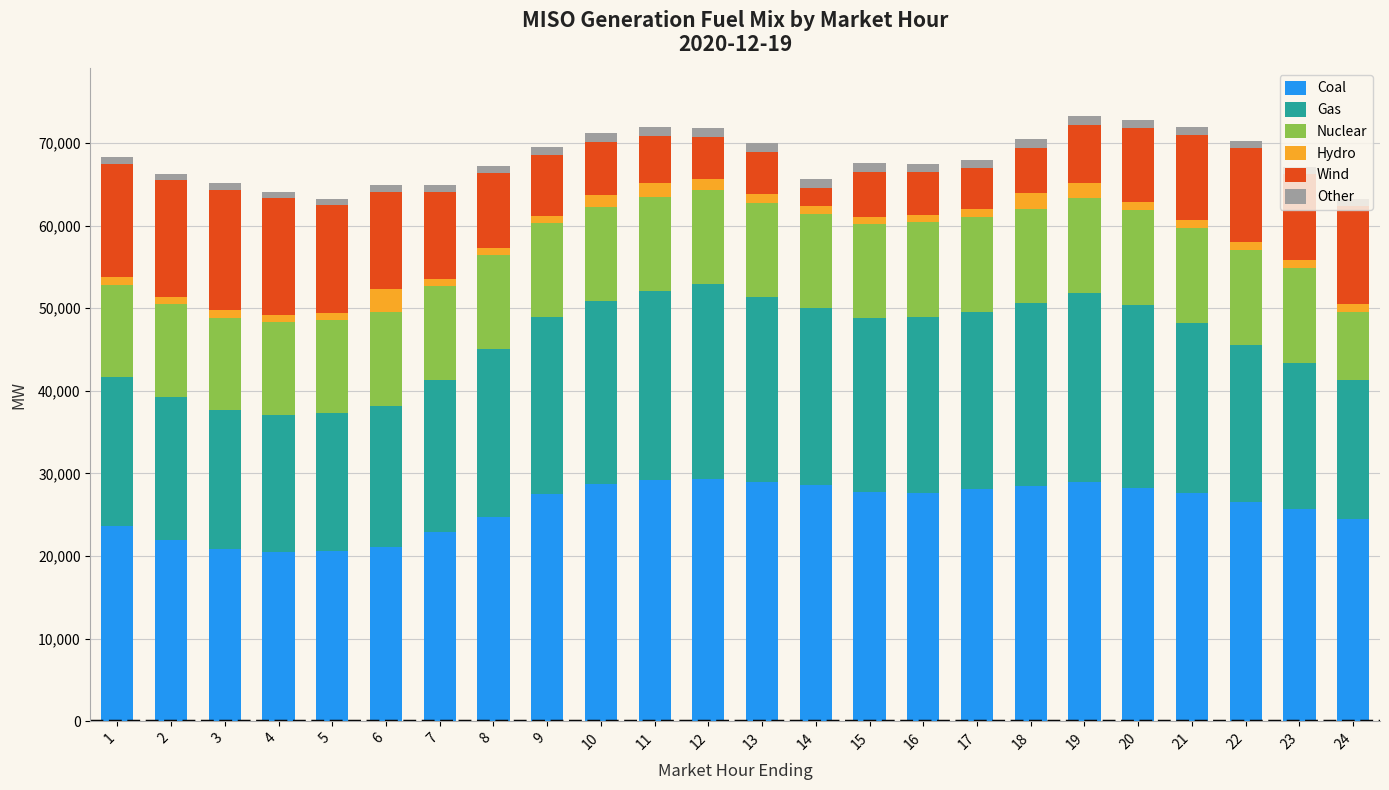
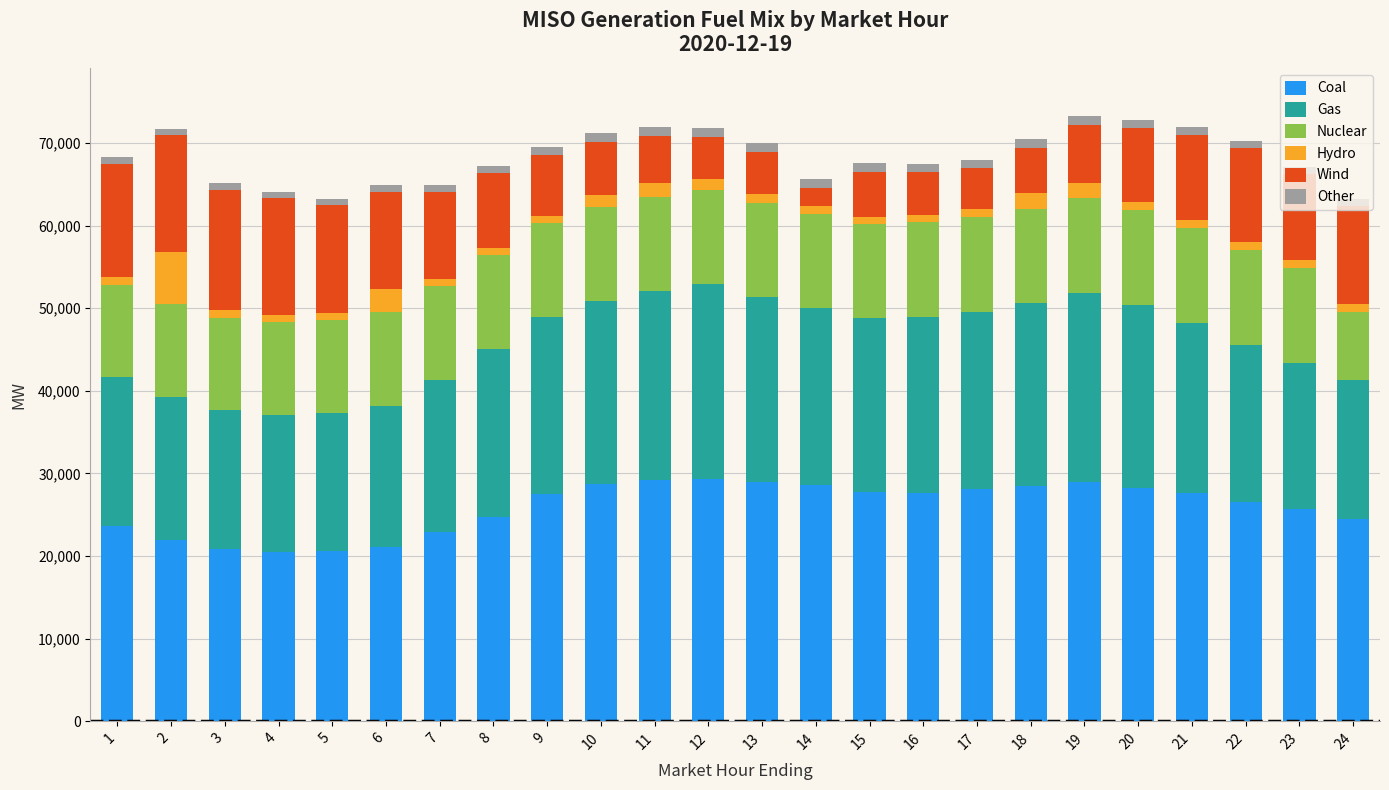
  {
    "Coal": {
      "1": "24,000",
      "2": "22,000",
      "3": "21,000",
      "4": "20,000",
      "5": "21,000",
      "6": "21,000",
      "7": "23,000",
      "8": "25,000",
      "9": "28,000",
      "10": "29,000",
      "11": "29,000",
      "12": "29,000",
      "13": "29,000",
      "14": "29,000",
      "15": "28,000",
      "16": "28,000",
      "17": "28,000",
      "18": "29,000",
      "19": "29,000",
      "20": "28,000",
      "21": "28,000",
      "22": "27,000",
      "23": "26,000",
      "24": "25,000"
    },
    "Gas": {
      "1": "18,000",
      "2": "17,000",
      "3": "17,000",
      "4": "17,000",
      "5": "17,000",
      "6": "17,000",
      "7": "18,000",
      "8": "20,000",
      "9": "21,000",
      "10": "22,000",
      "11": "23,000",
      "12": "24,000",
      "13": "22,000",
      "14": "21,000",
      "15": "21,000",
      "16": "21,000",
      "17": "21,000",
      "18": "22,000",
      "19": "23,000",
      "20": "22,000",
      "21": "21,000",
      "22": "19,000",
      "23": "18,000",
      "24": "17,000"
    },
    "Nuclear": {
      "1": "11,000",
      "2": "11,000",
      "3": "11,000",
      "4": "11,000",
      "5": "11,000",
      "6": "11,000",
      "7": "11,000",
      "8": "11,000",
      "9": "11,000",
      "10": "11,000",
      "11": "11,000",
      "12": "11,000",
      "13": "11,000",
      "14": "11,000",
      "15": "11,000",
      "16": "11,000",
      "17": "11,000",
      "18": "11,000",
      "19": "11,000",
      "20": "12,000",
      "21": "12,000",
      "22": "12,000",
      "23": "12,000",
      "24": "8,000"
    },
    "Hydro": {
      "1": "1,000",
-     "2": "1,000",
+     "2": "6,000",
      "3": "1,000",
      "4": "1,000",
      "5": "1,000",
      "6": "3,000",
      "7": "1,000",
      "8": "1,000",
      "9": "1,000",
      "10": "1,000",
      "11": "2,000",
      "12": "1,000",
      "13": "1,000",
      "14": "1,000",
      "15": "1,000",
      "16": "1,000",
      "17": "1,000",
      "18": "2,000",
      "19": "2,000",
      "20": "1,000",
      "21": "1,000",
      "22": "1,000",
      "23": "1,000",
      "24": "1,000"
    },
    "Wind": {
      "1": "14,000",
      "2": "14,000",
      "3": "15,000",
      "4": "14,000",
      "5": "13,000",
      "6": "12,000",
      "7": "11,000",
      "8": "9,000",
      "9": "7,000",
      "10": "6,000",
      "11": "6,000",
      "12": "5,000",
      "13": "5,000",
      "14": "2,000",
      "15": "5,000",
      "16": "5,000",
      "17": "5,000",
      "18": "6,000",
      "19": "7,000",
      "20": "9,000",
      "21": "10,000",
      "22": "11,000"
    },
    "Other": {
      "1": "1,000",
      "2": "1,000",
      "3": "1,000",
      "4": "1,000",
      "5": "1,000",
      "6": "1,000",
      "7": "1,000",
      "8": "1,000",
      "9": "1,000",
      "10": "1,000",
      "11": "1,000",
      "12": "1,000",
      "13": "1,000",
      "14": "1,000",
      "15": "1,000",
      "16": "1,000",
      "17": "1,000",
      "18": "1,000",
      "19": "1,000",
      "20": "1,000",
      "21": "1,000",
      "22": "1,000"
    }
  }
